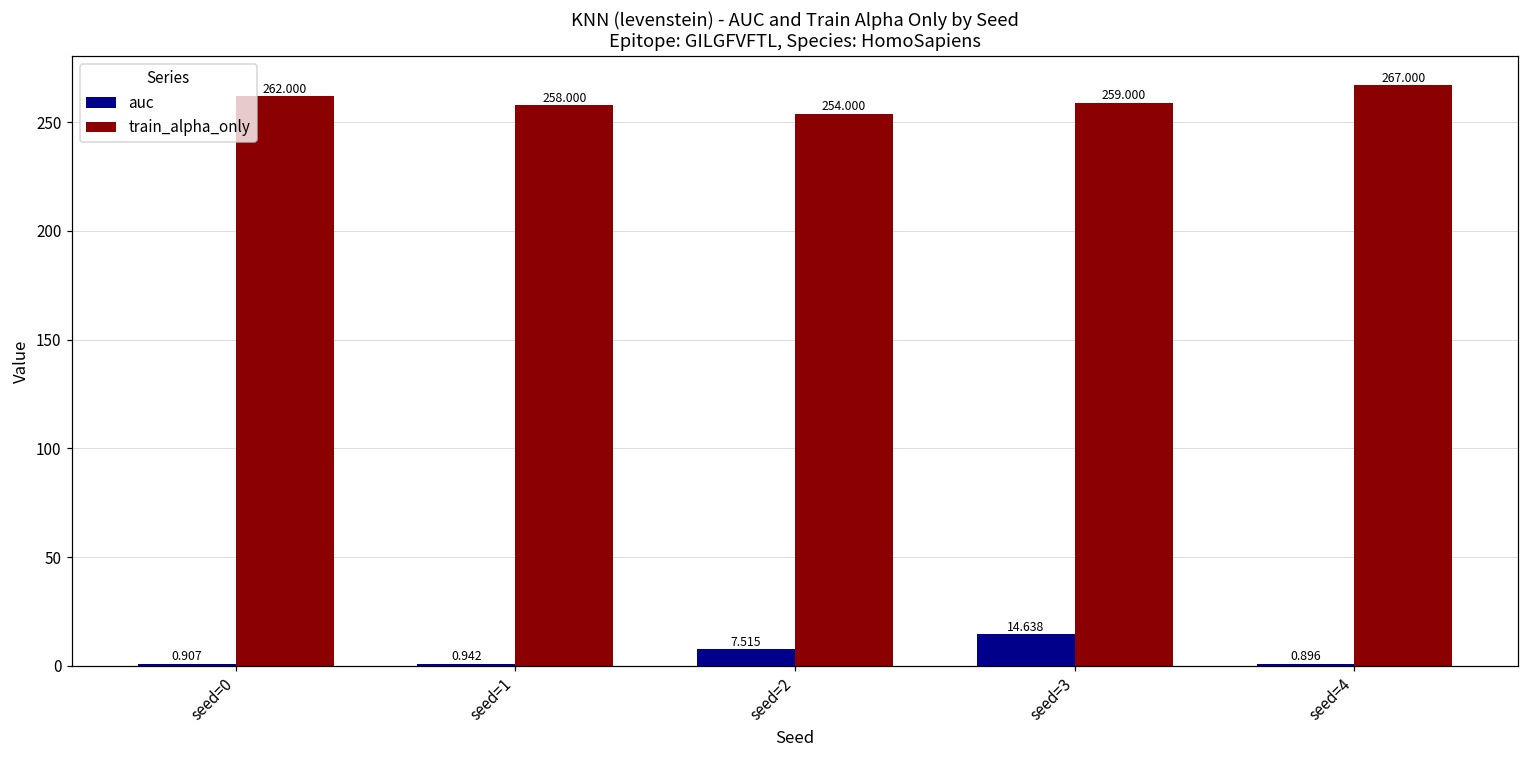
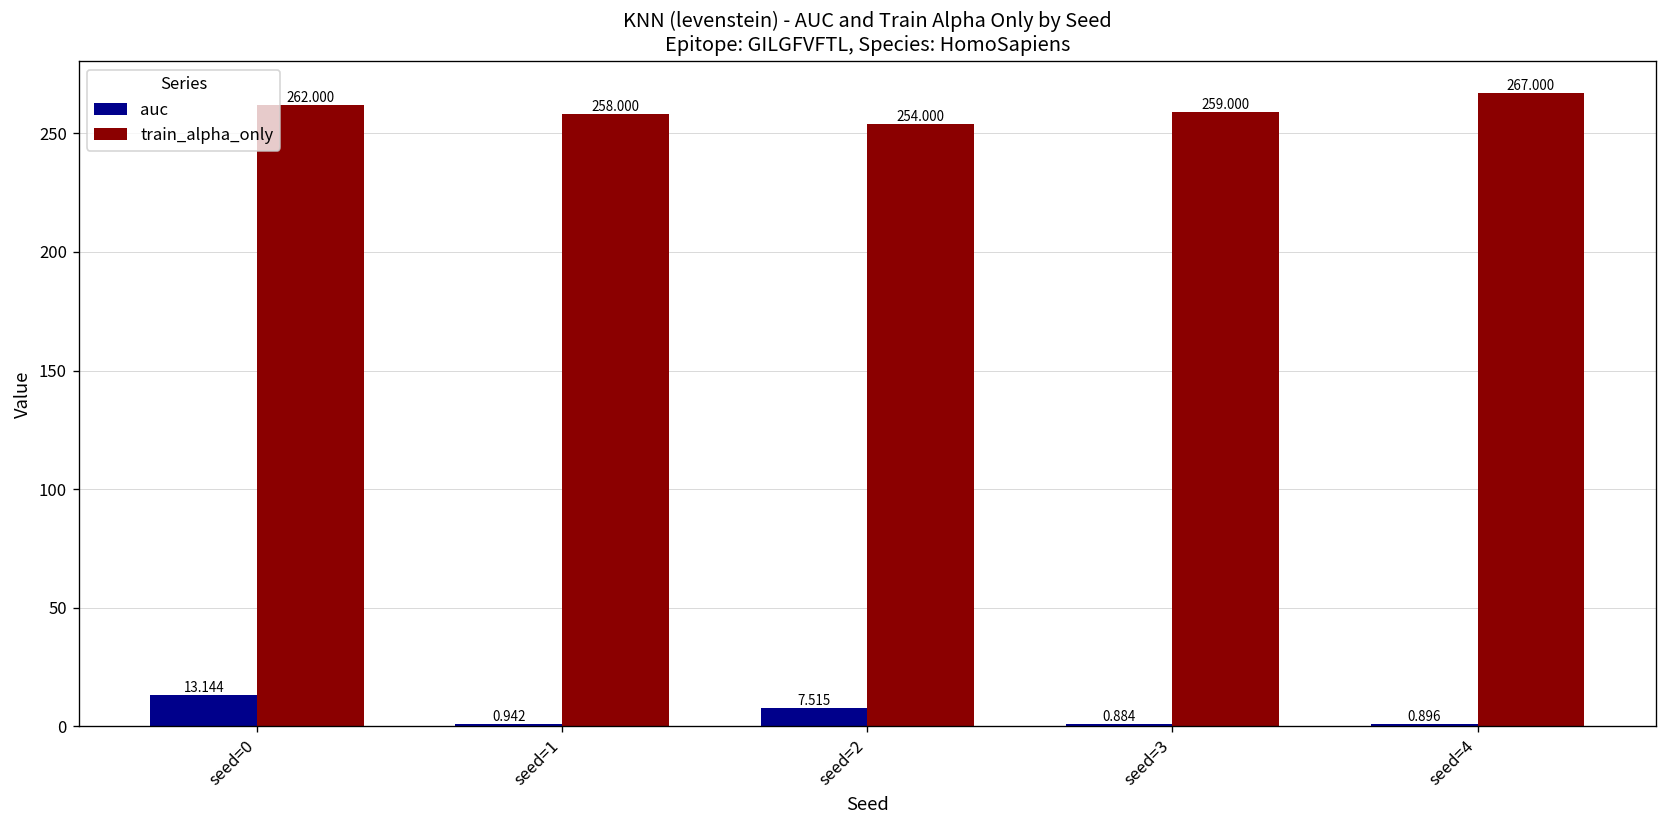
  {
    "auc": {
-     "seed=0": 0.907,
+     "seed=0": 13.144,
      "seed=1": 0.942,
      "seed=2": 7.515,
-     "seed=3": 14.638,
+     "seed=3": 0.884,
      "seed=4": 0.896
    },
    "train_alpha_only": {
      "seed=0": 262.000,
      "seed=1": 258.000,
      "seed=2": 254.000,
      "seed=3": 259.000,
      "seed=4": 267.000
    }
  }
